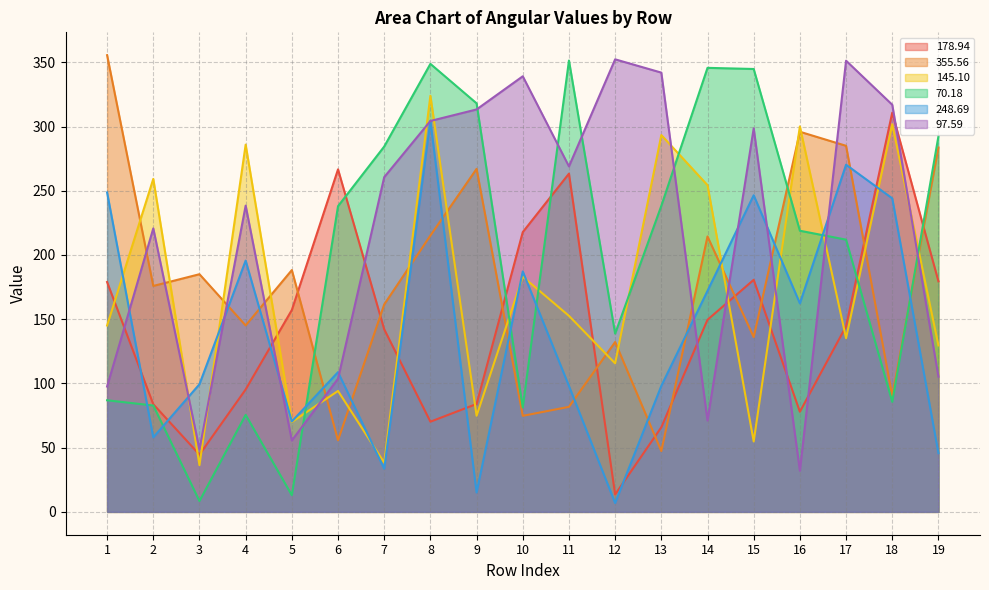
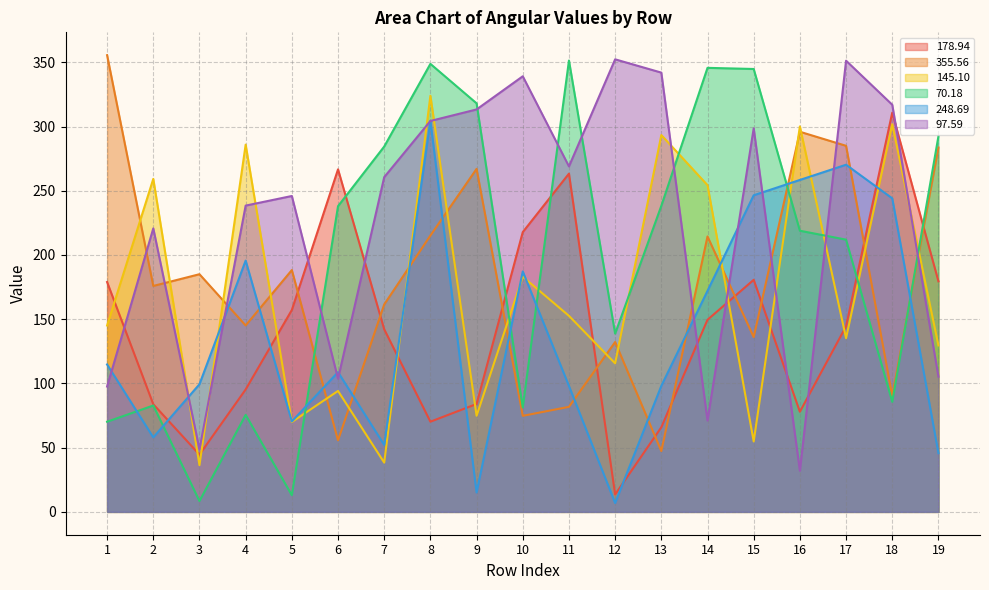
  {
    "70.18": {
-     "1": 87,
+     "1": 70,
      "3": 8,
      "4": 76,
      "5": 13,
      "6": 238,
      "7": 284,
      "8": 349,
      "9": 318,
      "10": 81,
      "11": 351,
      "12": 139,
      "13": 238,
      "14": 346,
      "15": 345,
      "16": 219,
      "17": 212,
      "18": 86,
      "19": 292
    },
    "248.69": {
-     "1": 249,
+     "1": 115,
      "2": 58,
      "3": 99,
      "4": 196,
      "6": 109,
-     "7": 34,
+     "7": 52,
      "9": 15,
      "10": 187,
      "11": 98,
      "12": 7,
      "13": 98,
      "14": 172,
      "15": 246,
-     "16": 162,
+     "16": 258,
      "17": 270,
      "18": 244,
      "19": 46
    },
    "97.59": {
      "1": 98,
      "2": 221,
      "3": 49,
      "4": 238,
-     "5": 56,
+     "5": 246,
      "6": 104,
      "7": 261,
      "9": 313,
      "10": 339,
      "11": 269,
      "12": 352,
      "13": 342,
      "14": 71,
      "15": 299,
      "16": 32,
      "17": 351,
      "18": 317,
      "19": 105
    }
  }
